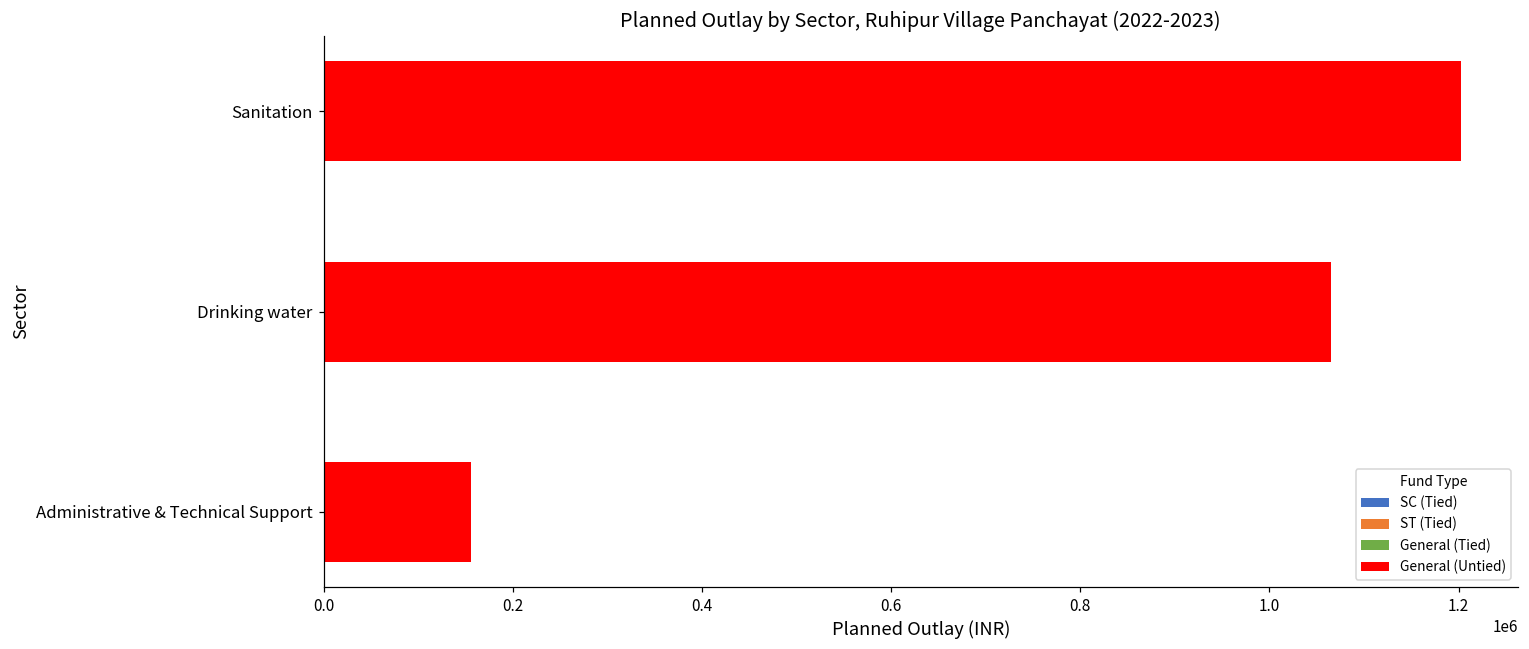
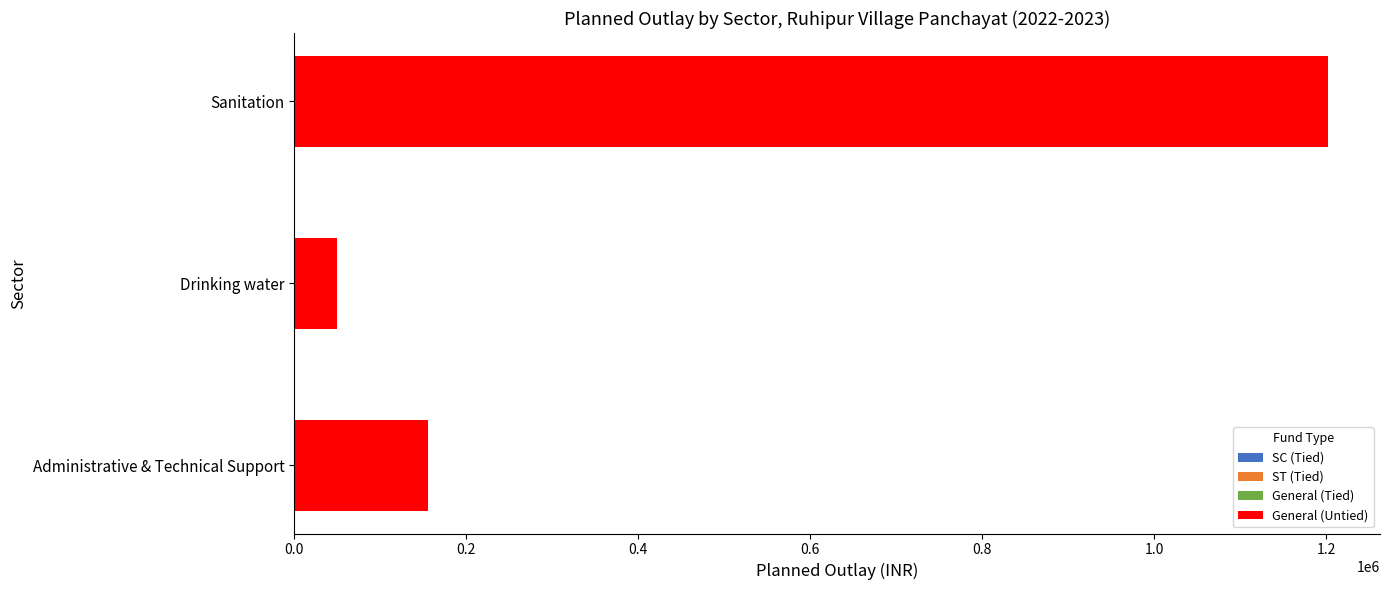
  {
    "General (Tied)": {
      "Sanitation": 0,
      "Drinking water": 0,
      "Administrative & Technical Support": 0
    },
    "General (Untied)": {
      "Sanitation": 1200000,
-     "Drinking water": 1070000,
+     "Drinking water": 50000,
      "Administrative & Technical Support": 160000
    }
  }
